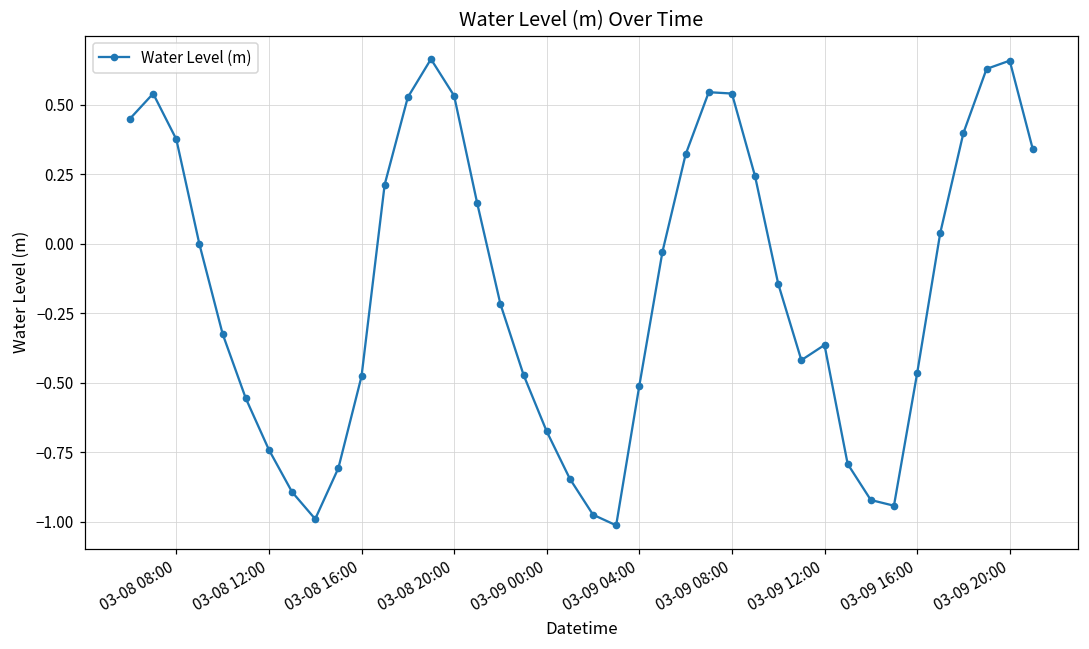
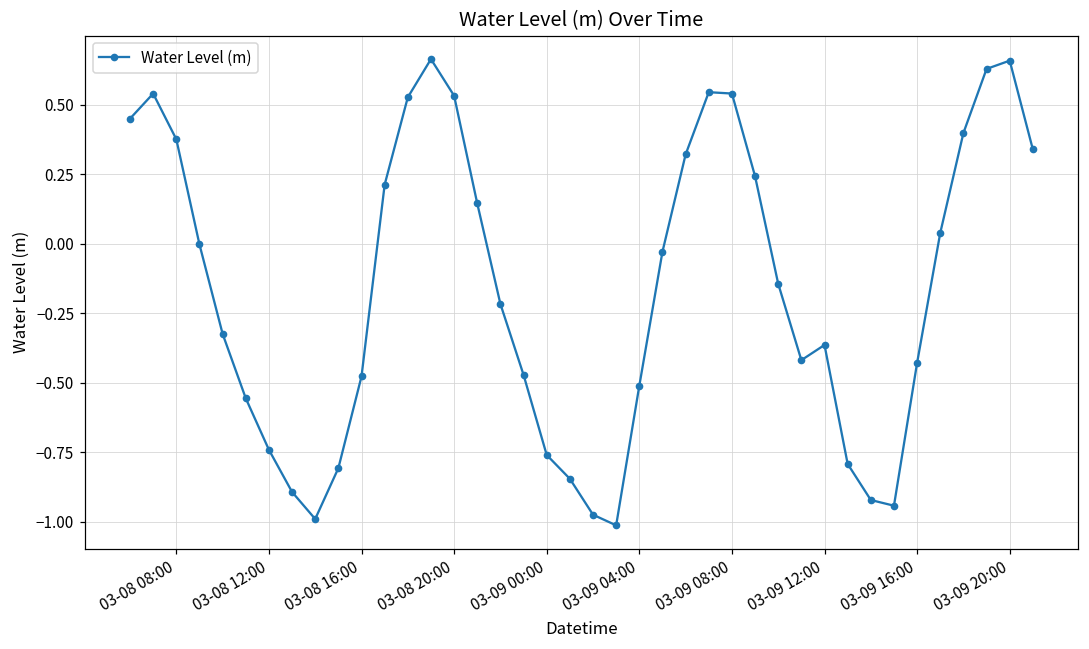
  {
    "03-08 08:00": 0.38,
    "03-08 12:00": -0.74,
    "03-08 16:00": -0.48,
    "03-08 20:00": 0.53,
-   "03-09 00:00": -0.68,
+   "03-09 00:00": -0.76,
    "03-09 04:00": -0.51,
    "03-09 08:00": 0.54,
    "03-09 12:00": -0.36,
-   "03-09 16:00": -0.47,
+   "03-09 16:00": -0.43,
    "03-09 20:00": 0.66
  }
